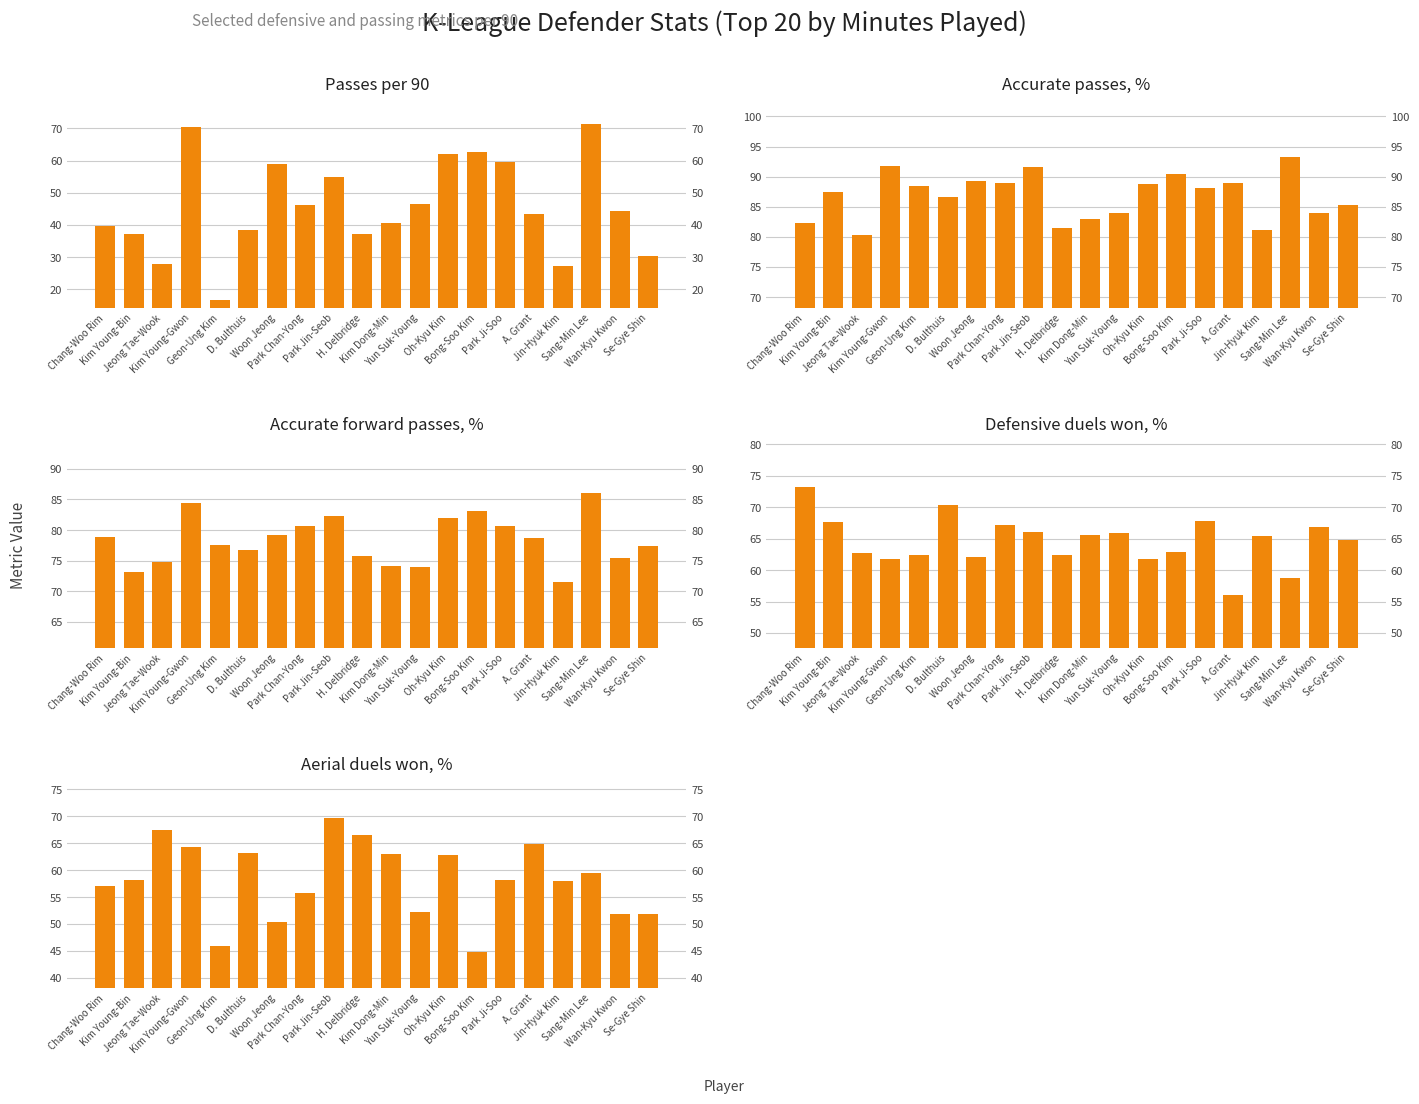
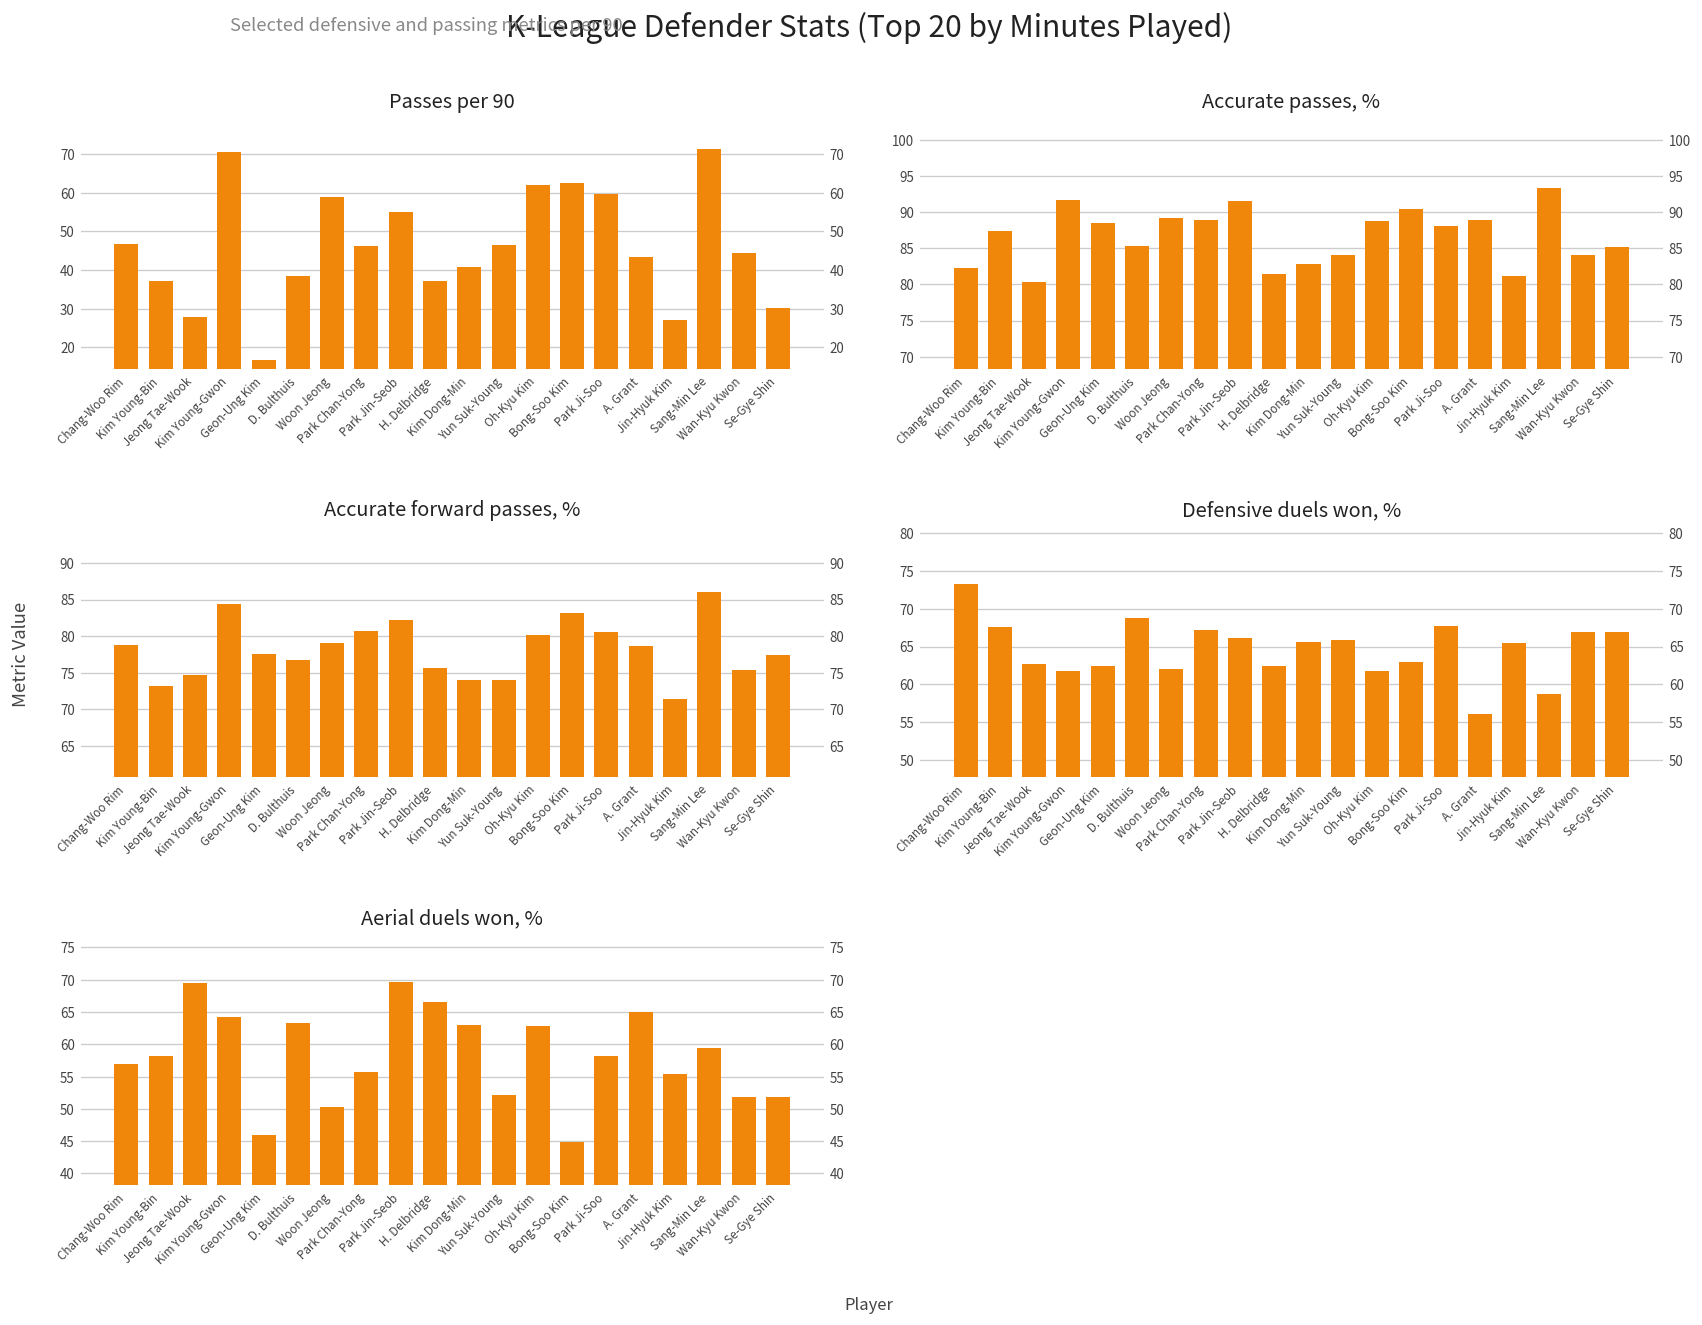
  {
    "Passes per 90": {
-     "Chang-Woo Rim": 40,
+     "Chang-Woo Rim": 47,
      "Kim Young-Bin": 37,
      "Jeong Tae-Wook": 28,
      "Kim Young-Gwon": 71,
      "Geon-Ung Kim": 17,
      "D. Bulthuis": 39,
      "Woon Jeong": 59,
      "Park Chan-Yong": 46,
      "Park Jin-Seob": 55,
      "H. Delbridge": 37,
      "Kim Dong-Min": 41,
      "Yun Suk-Young": 46,
      "Oh-Kyu Kim": 62,
      "Bong-Soo Kim": 63,
      "Park Ji-Soo": 60,
      "A. Grant": 43,
      "Jin-Hyuk Kim": 27,
      "Sang-Min Lee": 71,
      "Wan-Kyu Kwon": 44,
      "Se-Gye Shin": 30
    },
    "Accurate passes, %": {
      "Chang-Woo Rim": 82,
      "Kim Young-Bin": 87,
      "Jeong Tae-Wook": 80,
      "Kim Young-Gwon": 92,
      "Geon-Ung Kim": 88,
-     "D. Bulthuis": 87,
+     "D. Bulthuis": 85,
      "Woon Jeong": 89,
      "Park Chan-Yong": 89,
      "Park Jin-Seob": 92,
      "H. Delbridge": 81,
      "Kim Dong-Min": 83,
      "Yun Suk-Young": 84,
      "Oh-Kyu Kim": 89,
      "Bong-Soo Kim": 90,
      "Park Ji-Soo": 88,
      "A. Grant": 89,
      "Jin-Hyuk Kim": 81,
      "Sang-Min Lee": 93,
      "Wan-Kyu Kwon": 84,
      "Se-Gye Shin": 85
    },
    "Accurate forward passes, %": {
      "Chang-Woo Rim": 79,
      "Kim Young-Bin": 73,
      "Jeong Tae-Wook": 75,
      "Kim Young-Gwon": 84,
      "Geon-Ung Kim": 78,
      "D. Bulthuis": 77,
      "Woon Jeong": 79,
      "Park Chan-Yong": 81,
      "Park Jin-Seob": 82,
      "H. Delbridge": 76,
      "Kim Dong-Min": 74,
      "Yun Suk-Young": 74,
-     "Oh-Kyu Kim": 82,
+     "Oh-Kyu Kim": 80,
      "Bong-Soo Kim": 83,
      "Park Ji-Soo": 81,
      "A. Grant": 79,
      "Jin-Hyuk Kim": 71,
      "Sang-Min Lee": 86,
      "Wan-Kyu Kwon": 75,
      "Se-Gye Shin": 77
    },
    "Defensive duels won, %": {
      "Chang-Woo Rim": 73,
      "Kim Young-Bin": 68,
      "Jeong Tae-Wook": 63,
      "Kim Young-Gwon": 62,
      "Geon-Ung Kim": 62,
-     "D. Bulthuis": 70,
+     "D. Bulthuis": 69,
      "Woon Jeong": 62,
      "Park Chan-Yong": 67,
      "Park Jin-Seob": 66,
      "H. Delbridge": 62,
      "Kim Dong-Min": 66,
      "Yun Suk-Young": 66,
      "Oh-Kyu Kim": 62,
      "Bong-Soo Kim": 63,
      "Park Ji-Soo": 68,
      "A. Grant": 56,
      "Jin-Hyuk Kim": 65,
      "Sang-Min Lee": 59,
      "Wan-Kyu Kwon": 67,
-     "Se-Gye Shin": 65
+     "Se-Gye Shin": 67
    },
    "Aerial duels won, %": {
      "Chang-Woo Rim": 57,
      "Kim Young-Bin": 58,
-     "Jeong Tae-Wook": 67,
+     "Jeong Tae-Wook": 69,
      "Kim Young-Gwon": 64,
      "Geon-Ung Kim": 46,
      "D. Bulthuis": 63,
      "Woon Jeong": 50,
      "Park Chan-Yong": 56,
      "Park Jin-Seob": 70,
      "H. Delbridge": 67,
      "Kim Dong-Min": 63,
      "Yun Suk-Young": 52,
      "Oh-Kyu Kim": 63,
      "Bong-Soo Kim": 45,
      "Park Ji-Soo": 58,
      "A. Grant": 65,
-     "Jin-Hyuk Kim": 58,
+     "Jin-Hyuk Kim": 55,
      "Sang-Min Lee": 59,
      "Wan-Kyu Kwon": 52,
      "Se-Gye Shin": 52
    }
  }
